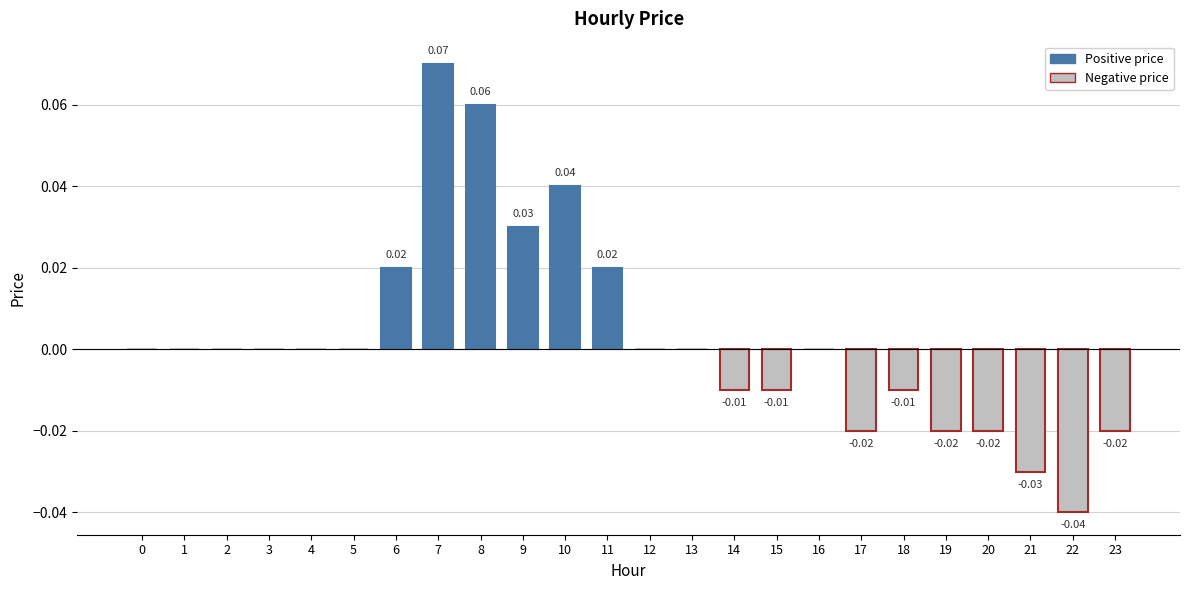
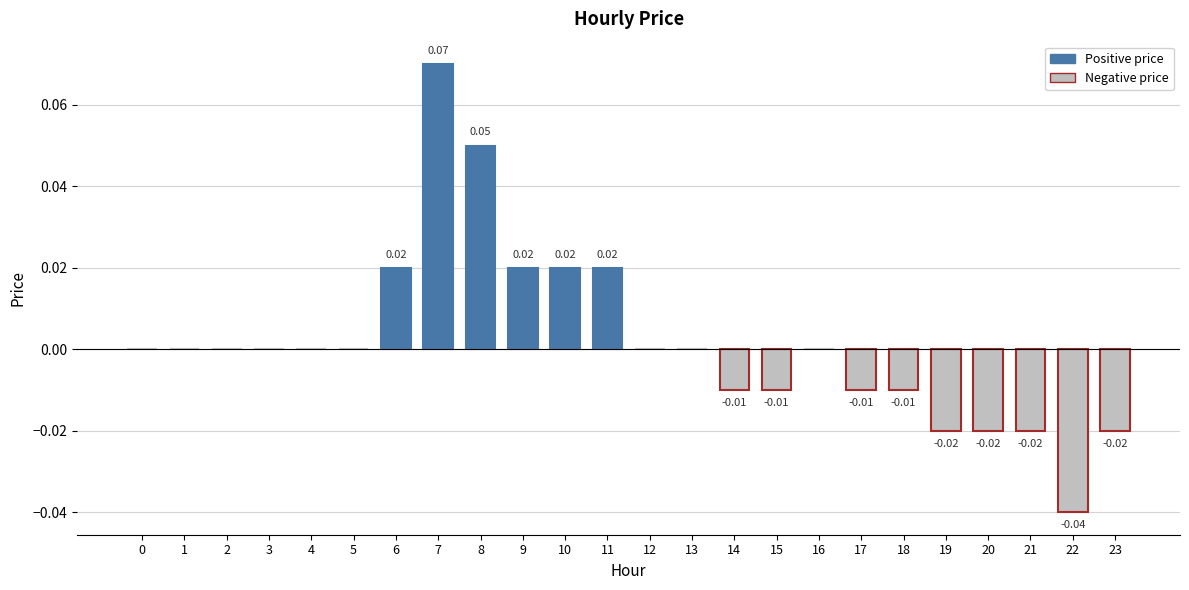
  {
    "6": 0.02,
    "7": 0.07,
-   "8": 0.06,
-   "9": 0.03,
-   "10": 0.04,
+   "8": 0.05,
+   "9": 0.02,
+   "10": 0.02,
    "11": 0.02,
    "14": -0.01,
    "15": -0.01,
-   "17": -0.02,
+   "17": -0.01,
    "18": -0.01,
    "19": -0.02,
    "20": -0.02,
-   "21": -0.03,
+   "21": -0.02,
    "22": -0.04,
    "23": -0.02
  }
